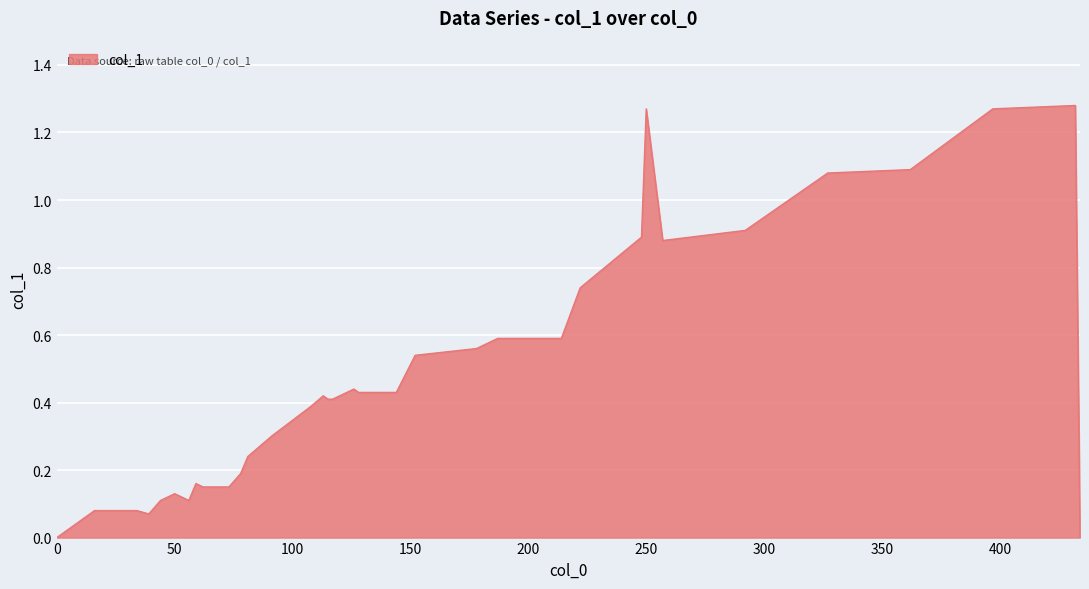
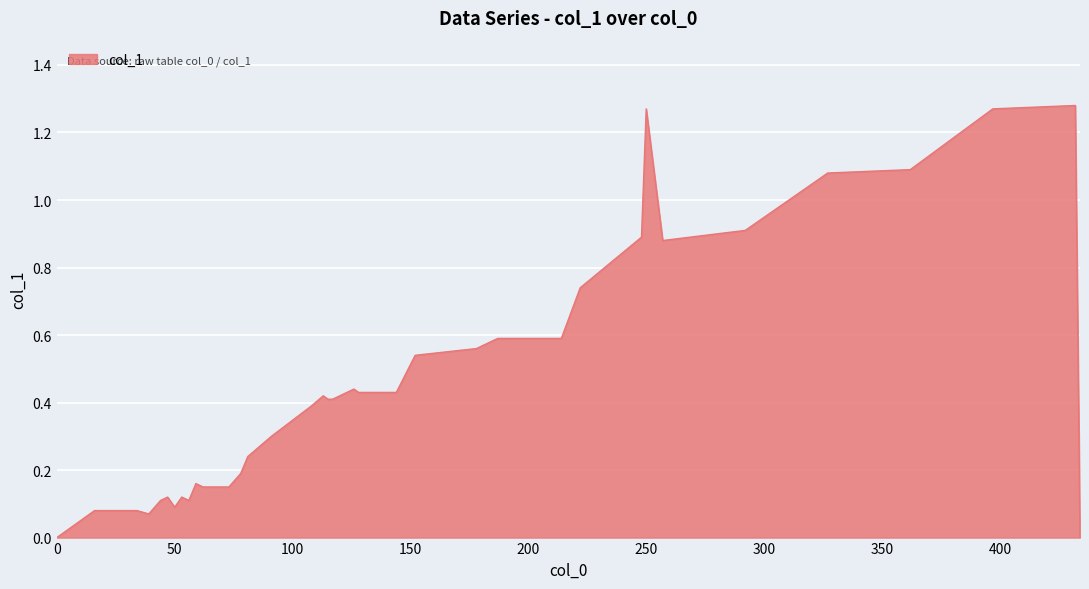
  {
    "0": 0.00,
-   "50": 0.13,
+   "50": 0.09,
    "250": 1.27
  }
